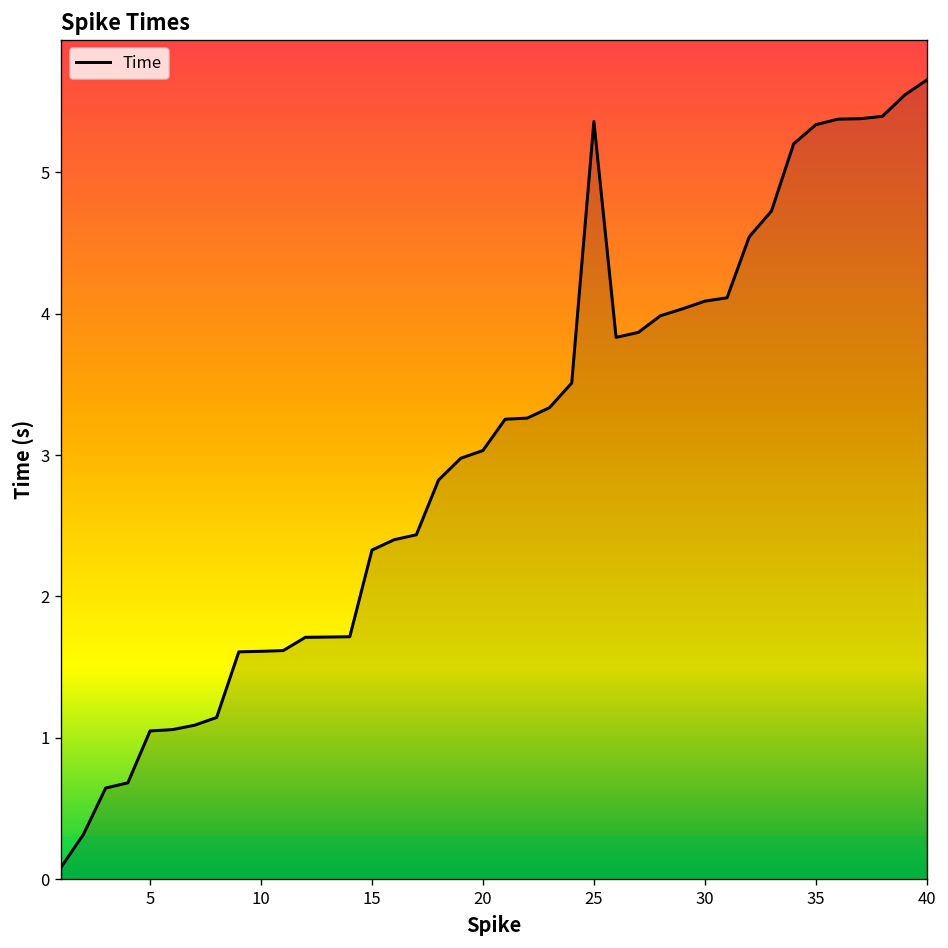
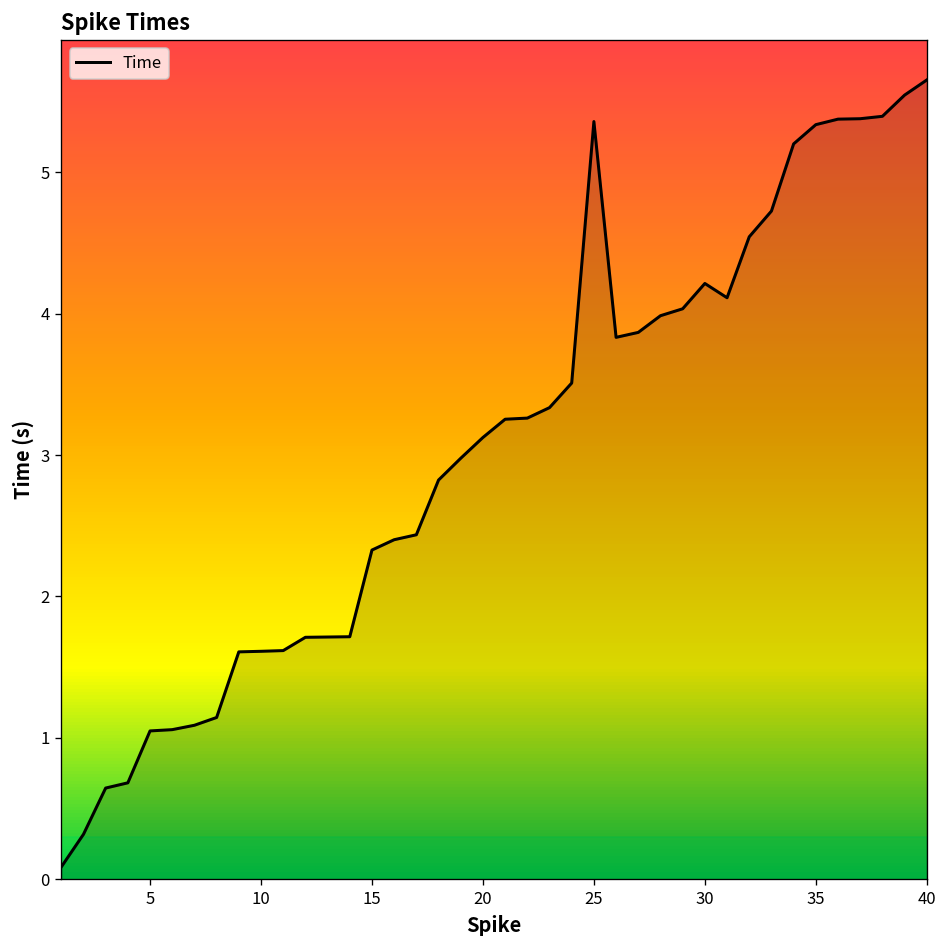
  {
    "5": 1.05,
    "10": 1.61,
    "15": 2.33,
-   "20": 3.03,
+   "20": 3.12,
    "25": 5.36,
-   "30": 4.09,
+   "30": 4.21,
    "35": 5.34,
    "40": 5.65
  }
